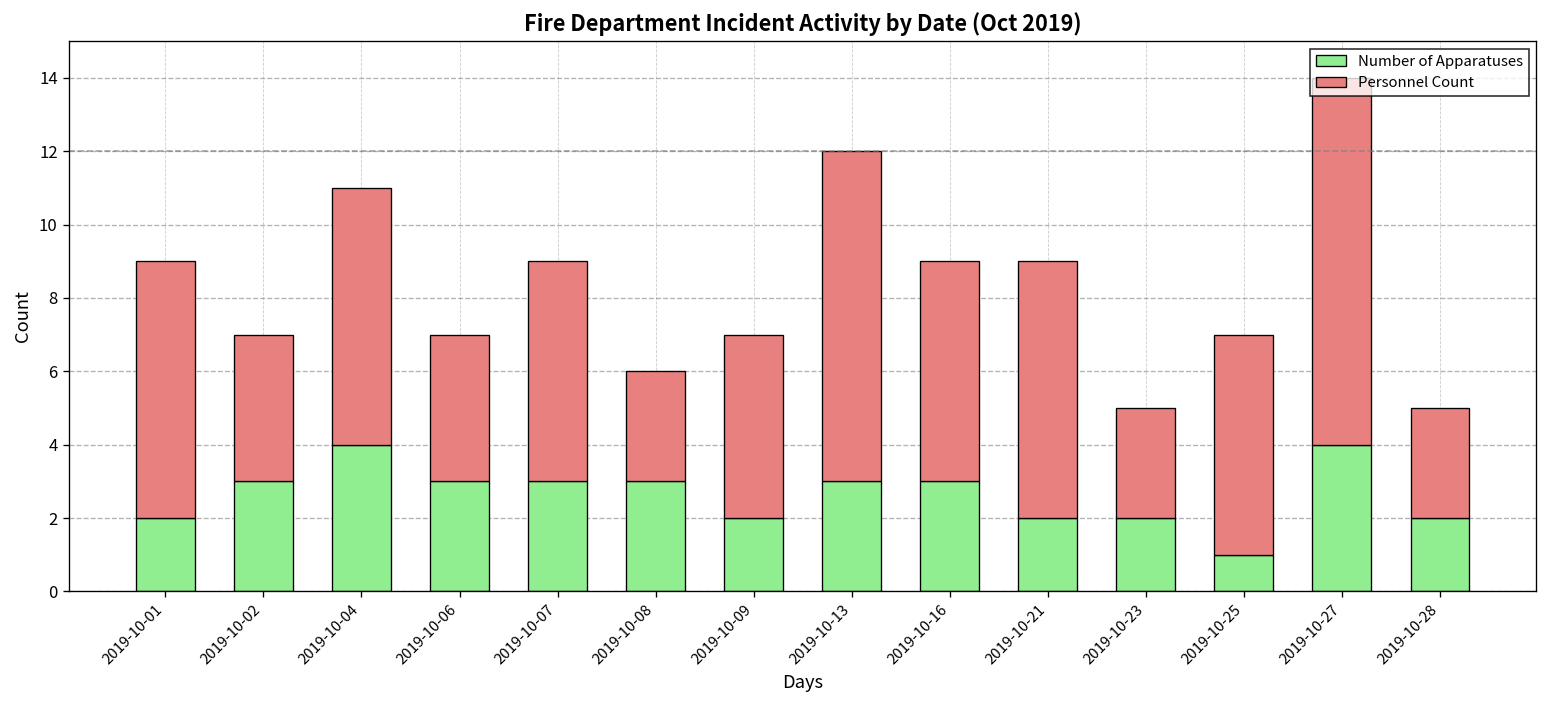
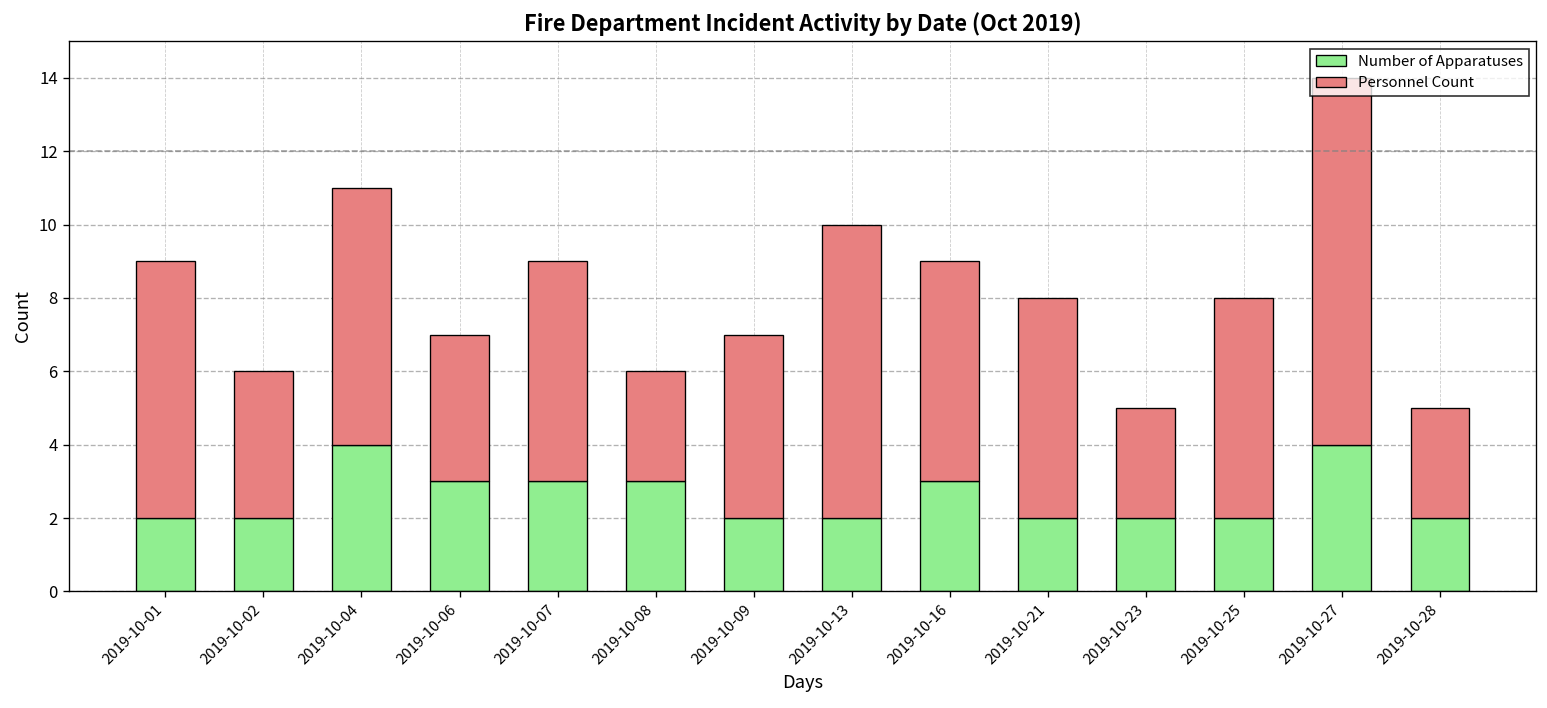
  {
    "Number of Apparatuses": {
      "2019-10-01": 2,
-     "2019-10-02": 3,
+     "2019-10-02": 2,
      "2019-10-04": 4,
      "2019-10-06": 3,
      "2019-10-07": 3,
      "2019-10-08": 3,
      "2019-10-09": 2,
-     "2019-10-13": 3,
+     "2019-10-13": 2,
      "2019-10-16": 3,
      "2019-10-21": 2,
      "2019-10-23": 2,
-     "2019-10-25": 1,
+     "2019-10-25": 2,
      "2019-10-27": 4,
      "2019-10-28": 2
    },
    "Personnel Count": {
      "2019-10-01": 7,
      "2019-10-02": 4,
      "2019-10-04": 7,
      "2019-10-06": 4,
      "2019-10-07": 6,
      "2019-10-08": 3,
      "2019-10-09": 5,
-     "2019-10-13": 9,
+     "2019-10-13": 8,
      "2019-10-16": 6,
-     "2019-10-21": 7,
+     "2019-10-21": 6,
      "2019-10-23": 3,
      "2019-10-25": 6,
      "2019-10-28": 3
    }
  }
